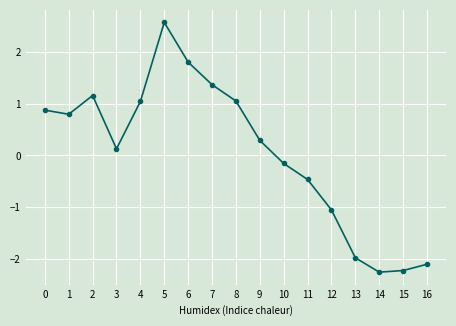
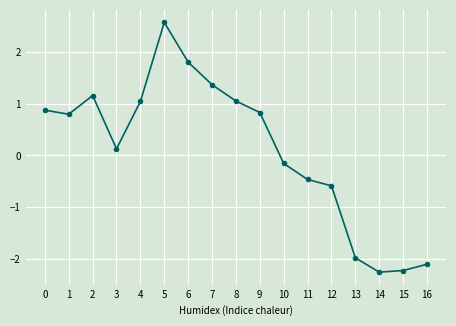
  {
    "0": 0.9,
    "1": 0.8,
    "2": 1.2,
    "3": 0.1,
    "4": 1.0,
    "5": 2.6,
    "6": 1.8,
    "7": 1.4,
    "8": 1.1,
-   "9": 0.3,
+   "9": 0.8,
    "10": -0.2,
    "11": -0.5,
-   "12": -1.1,
+   "12": -0.6,
    "13": -2.0,
    "14": -2.3,
    "15": -2.2,
    "16": -2.1
  }
